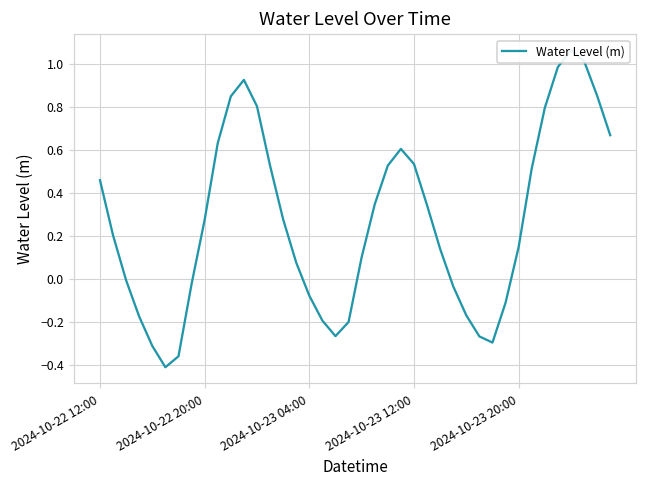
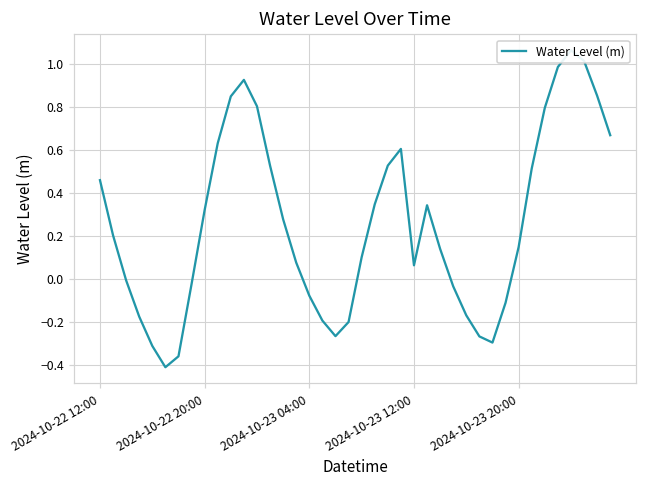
  {
    "2024-10-22 12:00": 0.46,
-   "2024-10-22 20:00": 0.28,
+   "2024-10-22 20:00": 0.32,
    "2024-10-23 04:00": -0.08,
-   "2024-10-23 12:00": 0.54,
+   "2024-10-23 12:00": 0.07,
    "2024-10-23 20:00": 0.15
  }
